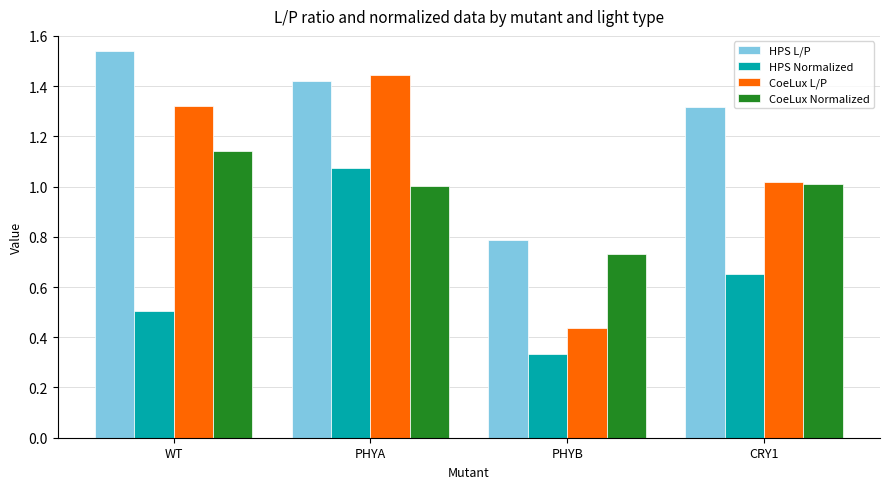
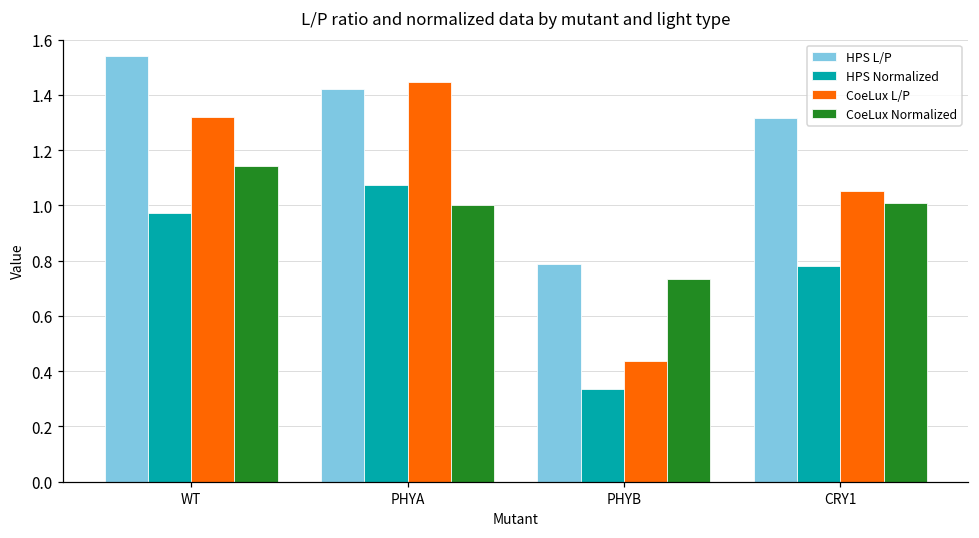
  {
    "HPS L/P": {
      "WT": 1.54,
      "PHYA": 1.42,
      "PHYB": 0.79,
      "CRY1": 1.32
    },
    "HPS Normalized": {
-     "WT": 0.51,
+     "WT": 0.97,
      "PHYA": 1.07,
      "PHYB": 0.33,
-     "CRY1": 0.65
+     "CRY1": 0.78
    },
    "CoeLux L/P": {
      "WT": 1.32,
      "PHYA": 1.44,
      "PHYB": 0.44,
-     "CRY1": 1.02
+     "CRY1": 1.05
    },
    "CoeLux Normalized": {
      "WT": 1.14,
      "PHYA": 1.00,
      "PHYB": 0.73,
      "CRY1": 1.01
    }
  }
